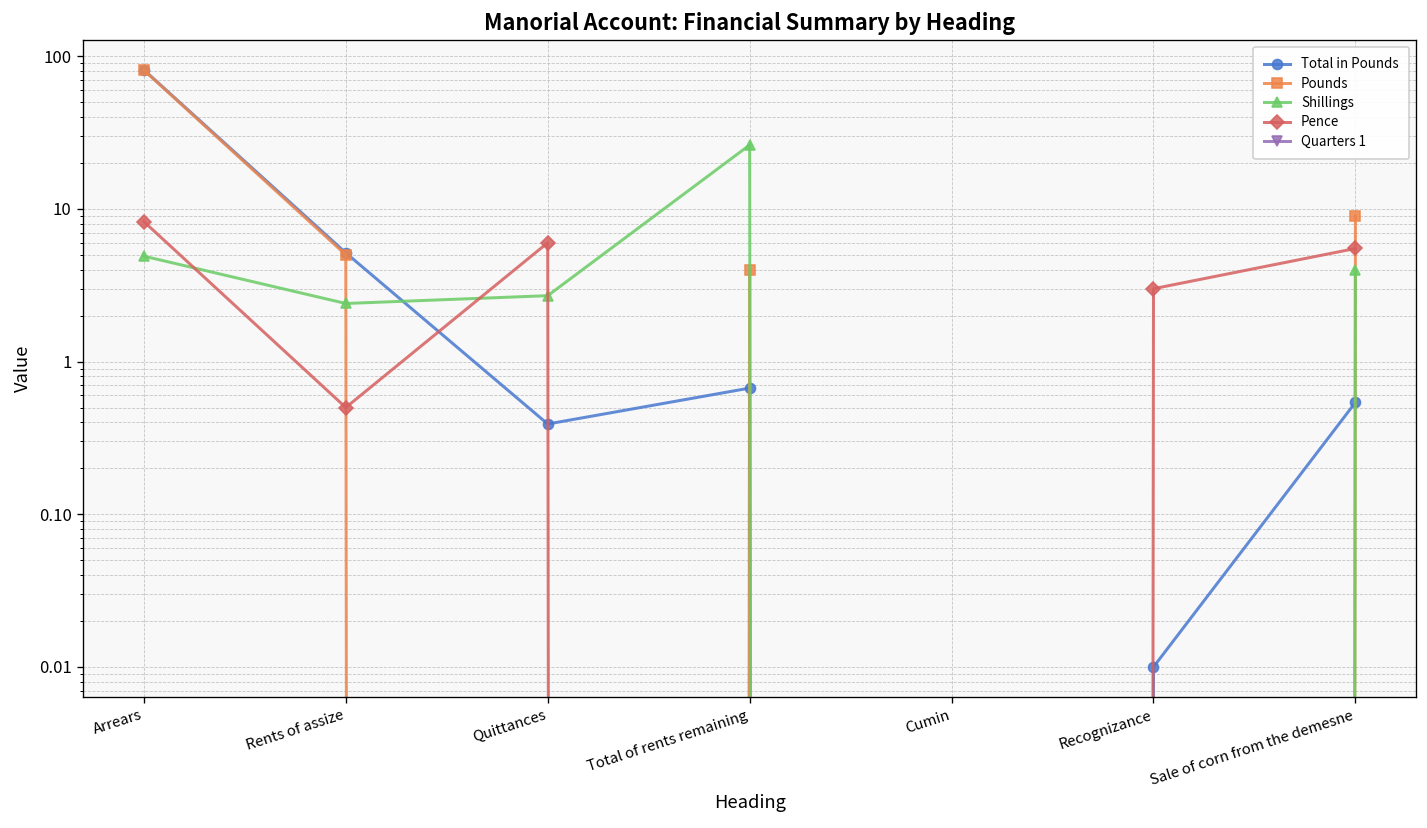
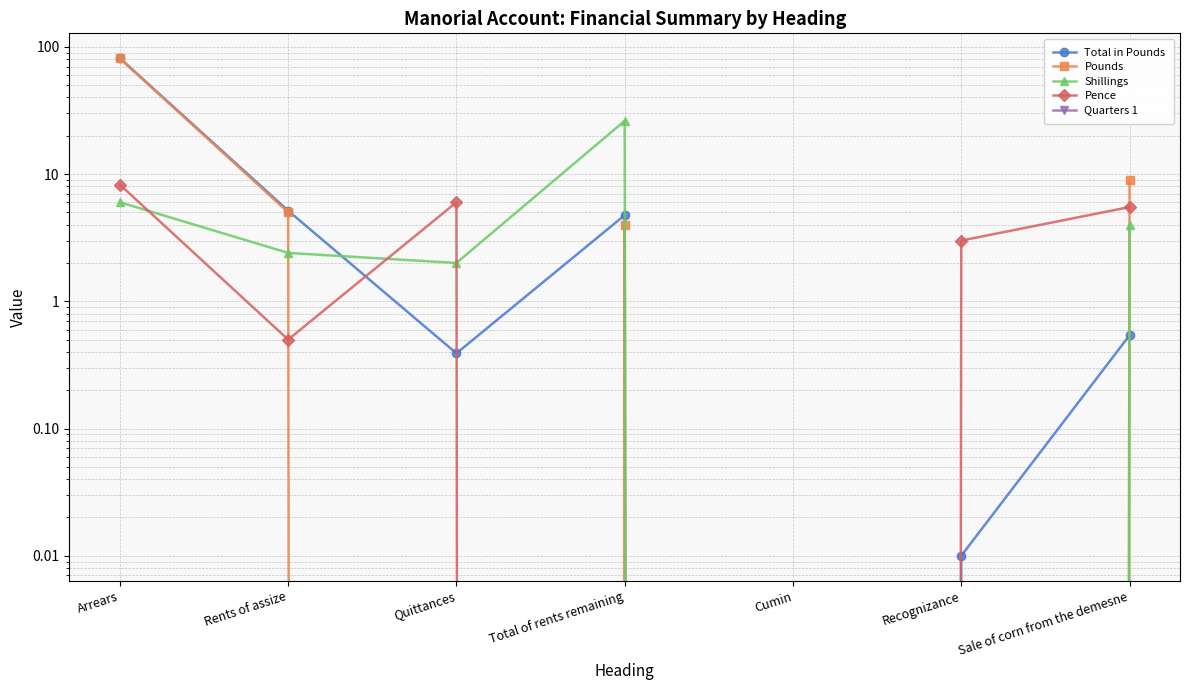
  {
    "Total in Pounds": {
      "Quittances": 0.4,
-     "Total of rents remaining": 0.7,
+     "Total of rents remaining": 4.8,
      "Recognizance": 0.010,
      "Sale of corn from the demesne": 0.54
    },
    "Shillings": {
-     "Arrears": 4.9,
+     "Arrears": 6,
      "Rents of assize": 2.4,
-     "Quittances": 2.7,
+     "Quittances": 2.0,
      "Total of rents remaining": 26,
      "Sale of corn from the demesne": 4.0
    }
  }
